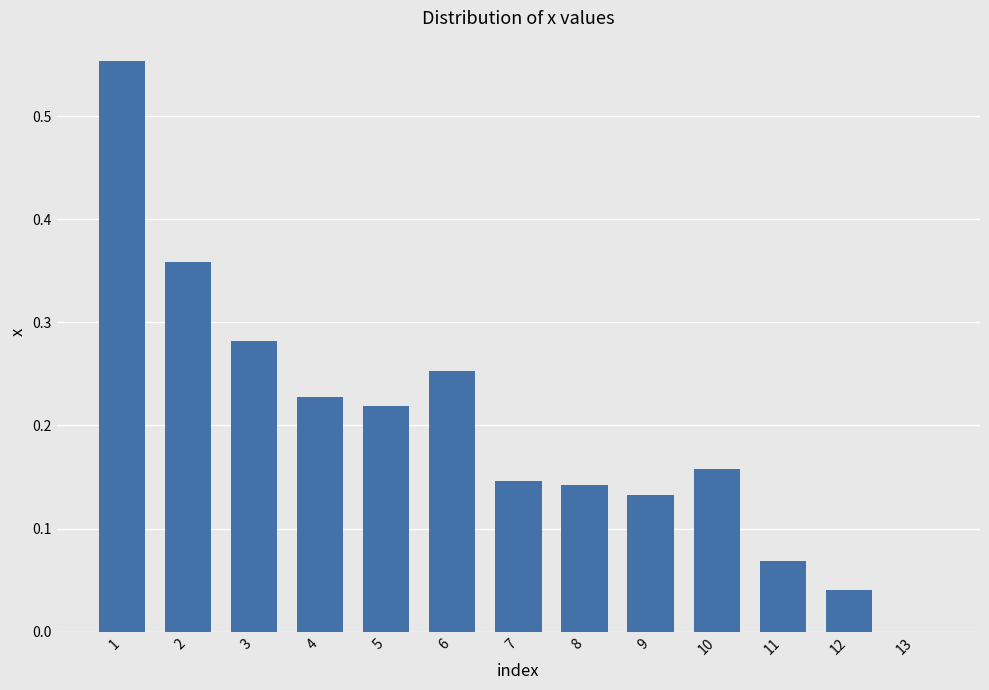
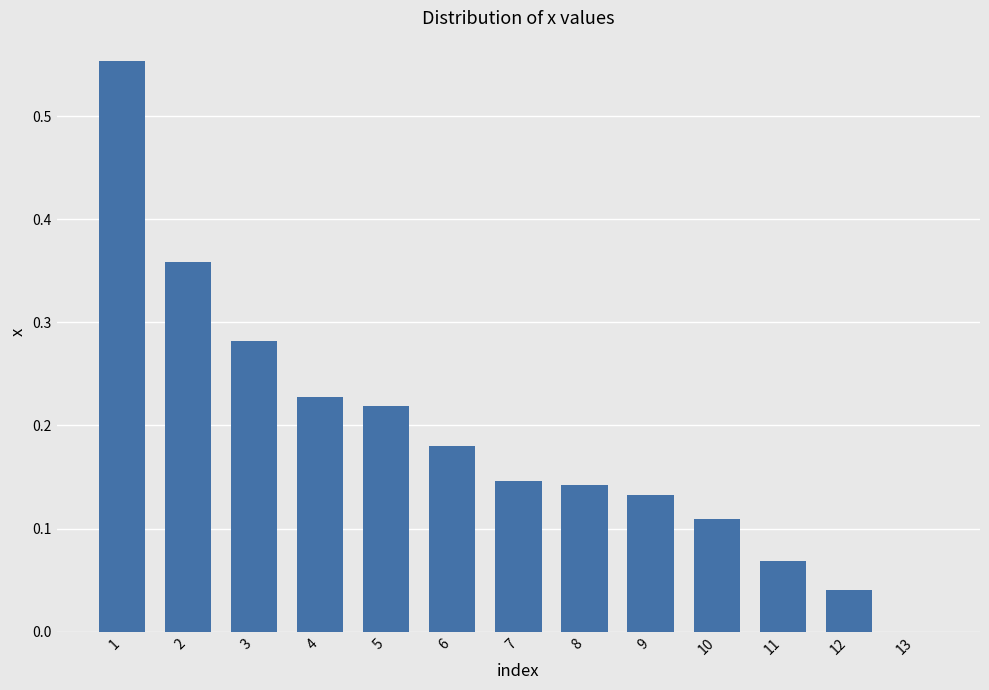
  {
    "1": 0.554,
    "2": 0.359,
    "3": 0.282,
    "4": 0.228,
    "5": 0.219,
-   "6": 0.253,
+   "6": 0.180,
    "7": 0.147,
    "8": 0.143,
    "9": 0.132,
-   "10": 0.158,
+   "10": 0.110,
    "11": 0.069,
    "12": 0.040
  }
